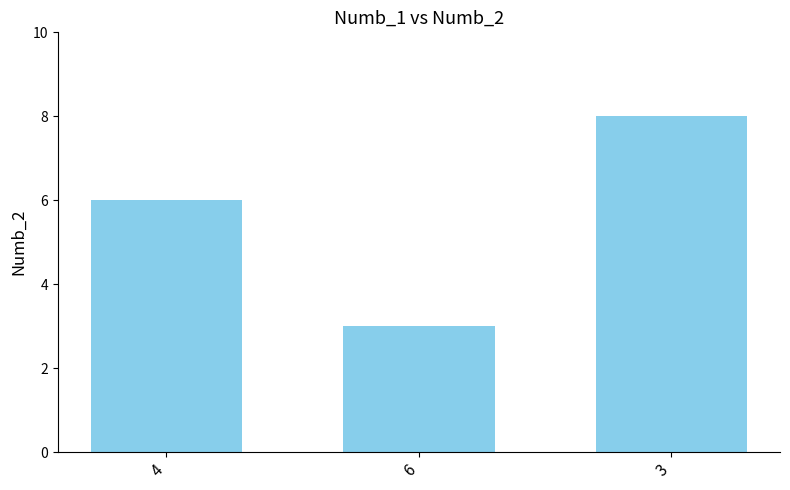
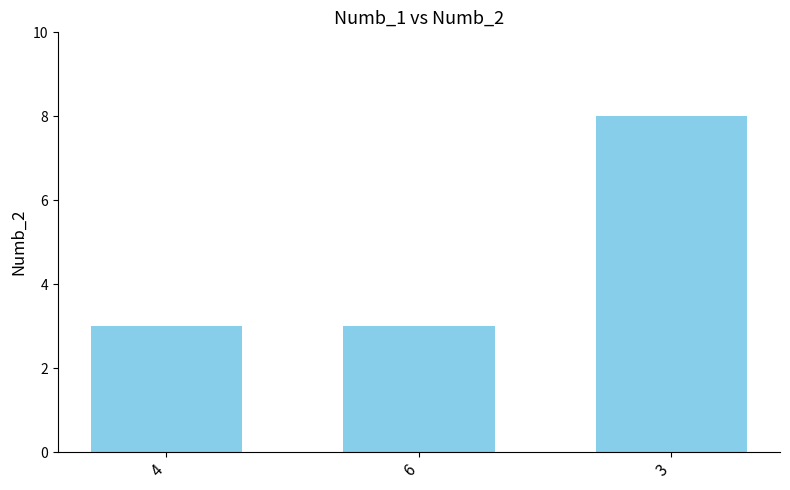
  {
-   "4": 6,
+   "4": 3,
    "6": 3,
    "3": 8
  }
